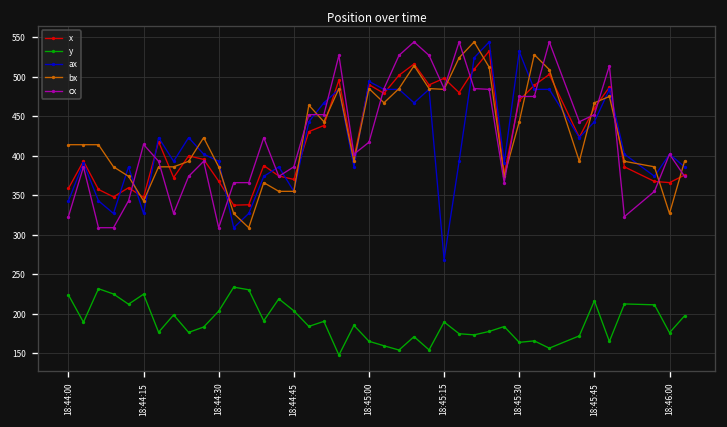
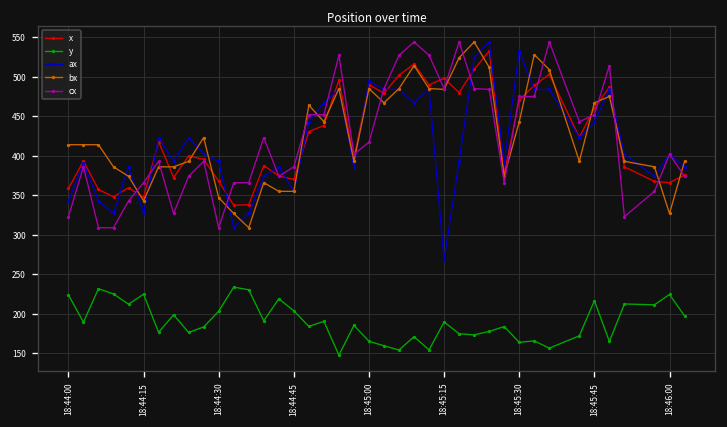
  {
    "x": {
      "18:44:00": 360,
      "18:44:15": 350,
      "18:44:30": 370,
      "18:44:45": 370,
      "18:45:00": 490,
      "18:45:15": 500,
      "18:45:30": 470,
      "18:45:45": 460,
      "18:46:00": 370
    },
    "y": {
      "18:44:00": 220,
      "18:44:15": 220,
      "18:44:30": 200,
      "18:44:45": 200,
      "18:45:00": 170,
      "18:45:15": 190,
      "18:45:30": 160,
      "18:45:45": 220,
-     "18:46:00": 180
+     "18:46:00": 220
    },
    "ax": {
      "18:44:00": 340,
      "18:44:15": 330,
      "18:44:30": 390,
      "18:45:00": 490,
      "18:45:15": 270,
      "18:45:30": 530,
      "18:45:45": 440
    },
    "bx": {
      "18:44:00": 410,
      "18:44:15": 340,
-     "18:44:30": 390,
+     "18:44:30": 350,
      "18:45:00": 490,
      "18:45:30": 440,
      "18:45:45": 470,
      "18:46:00": 330
    },
    "cx": {
      "18:44:00": 320,
-     "18:44:15": 410,
+     "18:44:15": 370,
      "18:44:30": 310,
      "18:44:45": 390,
      "18:45:00": 420,
      "18:45:30": 480,
      "18:45:45": 450
    }
  }
